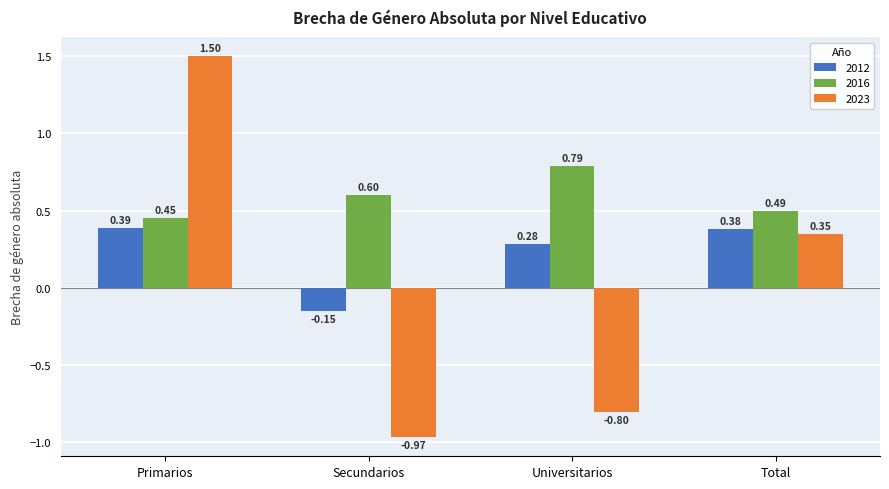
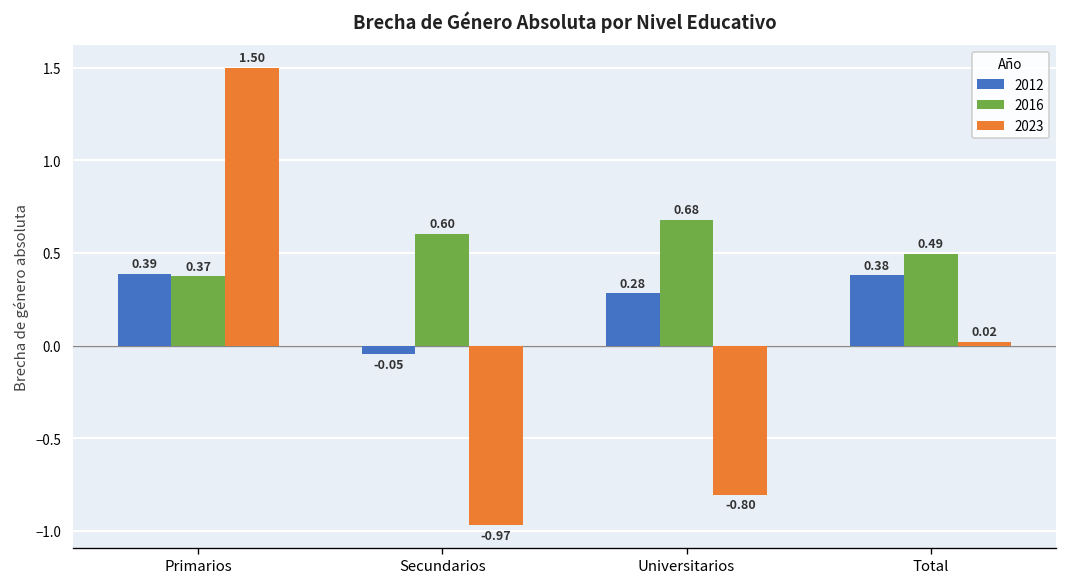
  {
    "2012": {
      "Primarios": 0.39,
-     "Secundarios": -0.15,
+     "Secundarios": -0.05,
      "Universitarios": 0.28,
      "Total": 0.38
    },
    "2016": {
-     "Primarios": 0.45,
+     "Primarios": 0.37,
      "Secundarios": 0.60,
-     "Universitarios": 0.79,
+     "Universitarios": 0.68,
      "Total": 0.49
    },
    "2023": {
      "Primarios": 1.50,
      "Secundarios": -0.97,
      "Universitarios": -0.80,
-     "Total": 0.35
+     "Total": 0.02
    }
  }
